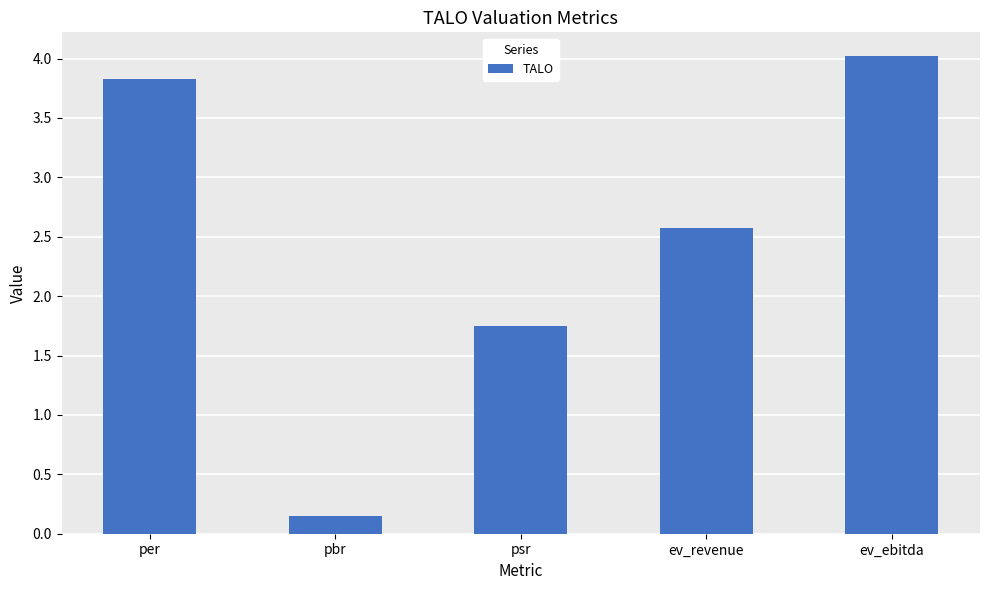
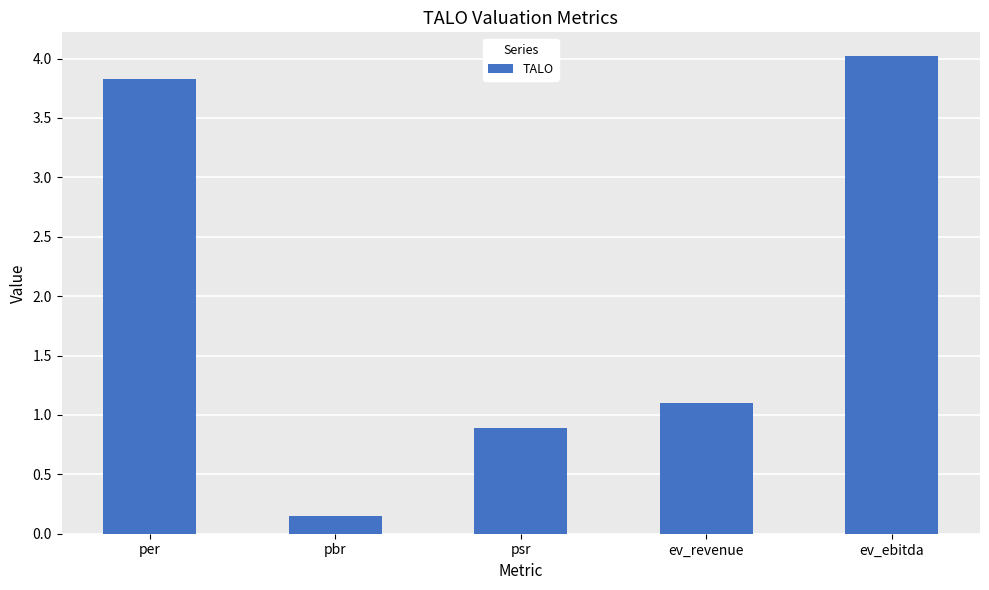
  {
    "per": 3.83,
    "pbr": 0.15,
-   "psr": 1.75,
-   "ev_revenue": 2.57,
+   "psr": 0.89,
+   "ev_revenue": 1.10,
    "ev_ebitda": 4.02
  }
